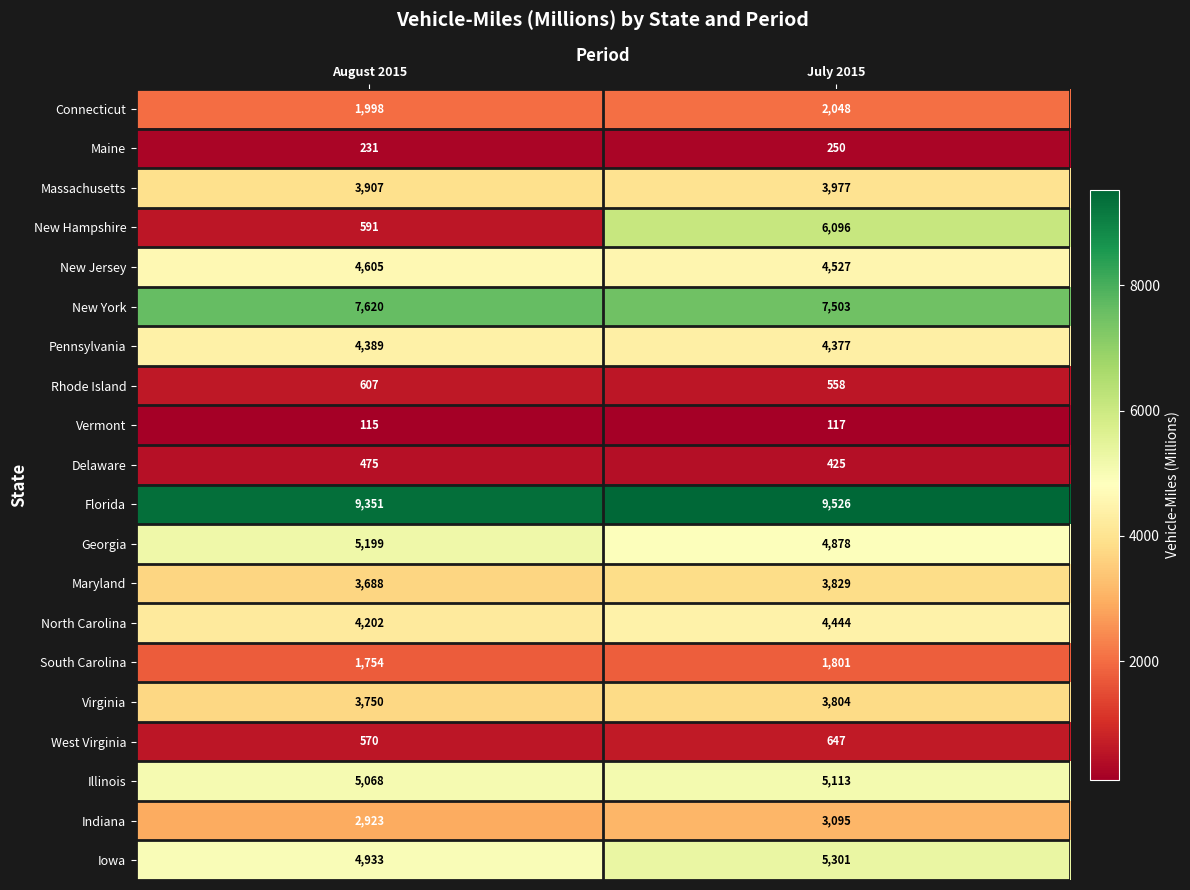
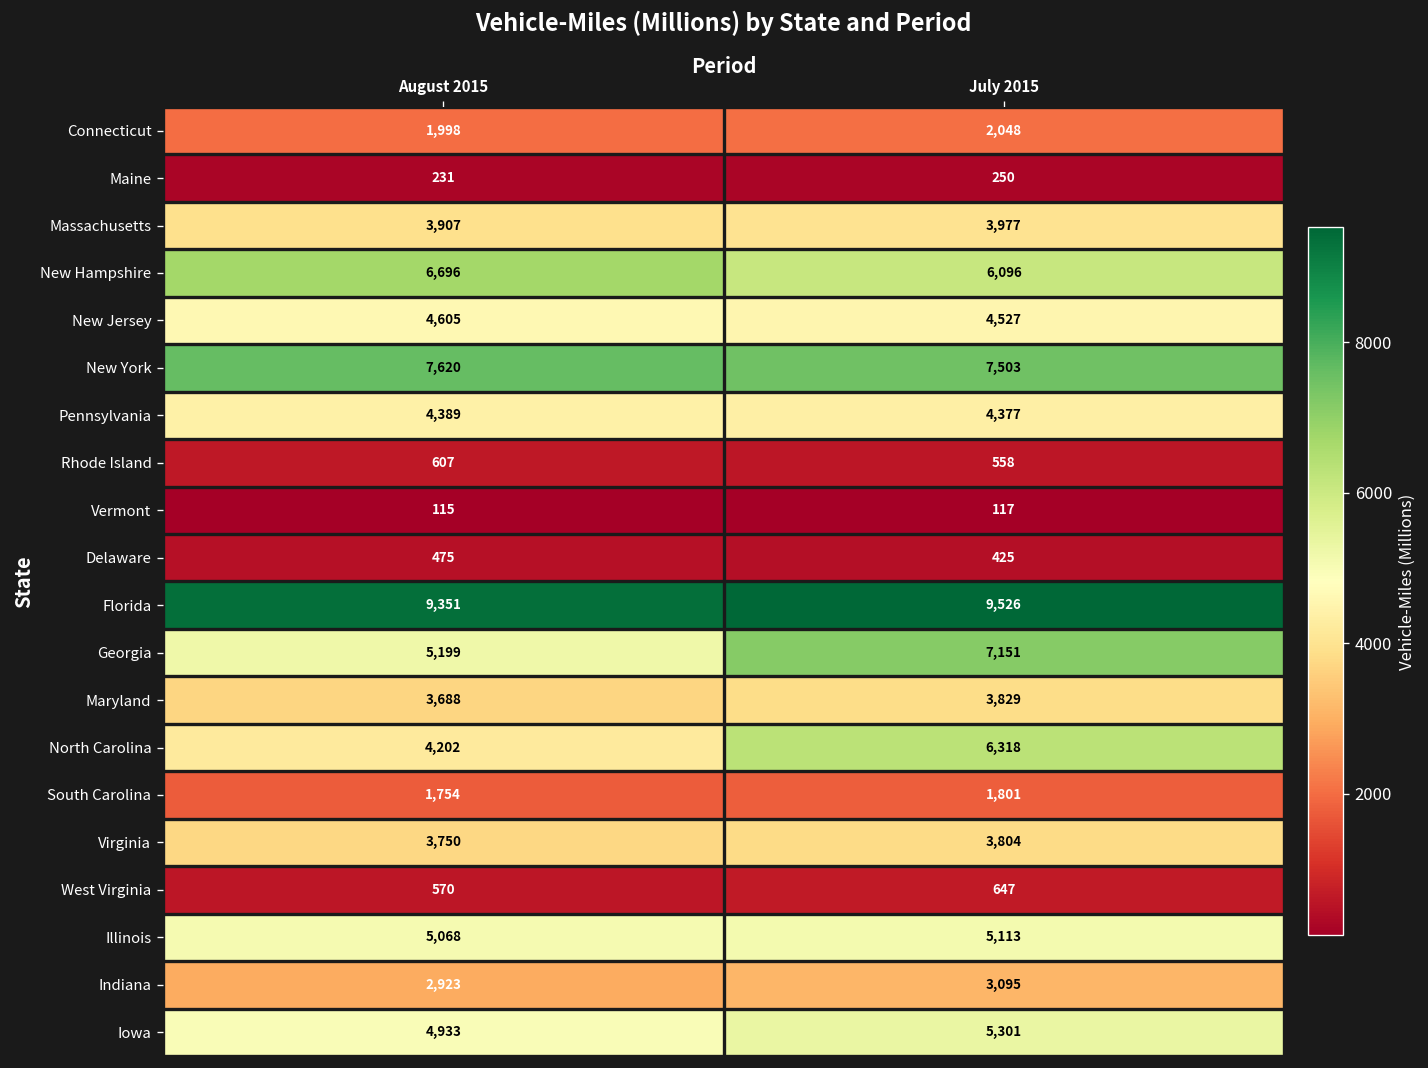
  {
    "Connecticut": {
      "August 2015": "1,998",
      "July 2015": "2,048"
    },
    "Maine": {
      "August 2015": "231",
      "July 2015": "250"
    },
    "Massachusetts": {
      "August 2015": "3,907",
      "July 2015": "3,977"
    },
    "New Hampshire": {
-     "August 2015": "591",
+     "August 2015": "6,696",
      "July 2015": "6,096"
    },
    "New Jersey": {
      "August 2015": "4,605",
      "July 2015": "4,527"
    },
    "New York": {
      "August 2015": "7,620",
      "July 2015": "7,503"
    },
    "Pennsylvania": {
      "August 2015": "4,389",
      "July 2015": "4,377"
    },
    "Rhode Island": {
      "August 2015": "607",
      "July 2015": "558"
    },
    "Vermont": {
      "August 2015": "115",
      "July 2015": "117"
    },
    "Delaware": {
      "August 2015": "475",
      "July 2015": "425"
    },
    "Florida": {
      "August 2015": "9,351",
      "July 2015": "9,526"
    },
    "Georgia": {
      "August 2015": "5,199",
-     "July 2015": "4,878"
+     "July 2015": "7,151"
    },
    "Maryland": {
      "August 2015": "3,688",
      "July 2015": "3,829"
    },
    "North Carolina": {
      "August 2015": "4,202",
-     "July 2015": "4,444"
+     "July 2015": "6,318"
    },
    "South Carolina": {
      "August 2015": "1,754",
      "July 2015": "1,801"
    },
    "Virginia": {
      "August 2015": "3,750",
      "July 2015": "3,804"
    },
    "West Virginia": {
      "August 2015": "570",
      "July 2015": "647"
    },
    "Illinois": {
      "August 2015": "5,068",
      "July 2015": "5,113"
    },
    "Indiana": {
      "August 2015": "2,923",
      "July 2015": "3,095"
    },
    "Iowa": {
      "August 2015": "4,933",
      "July 2015": "5,301"
    }
  }
